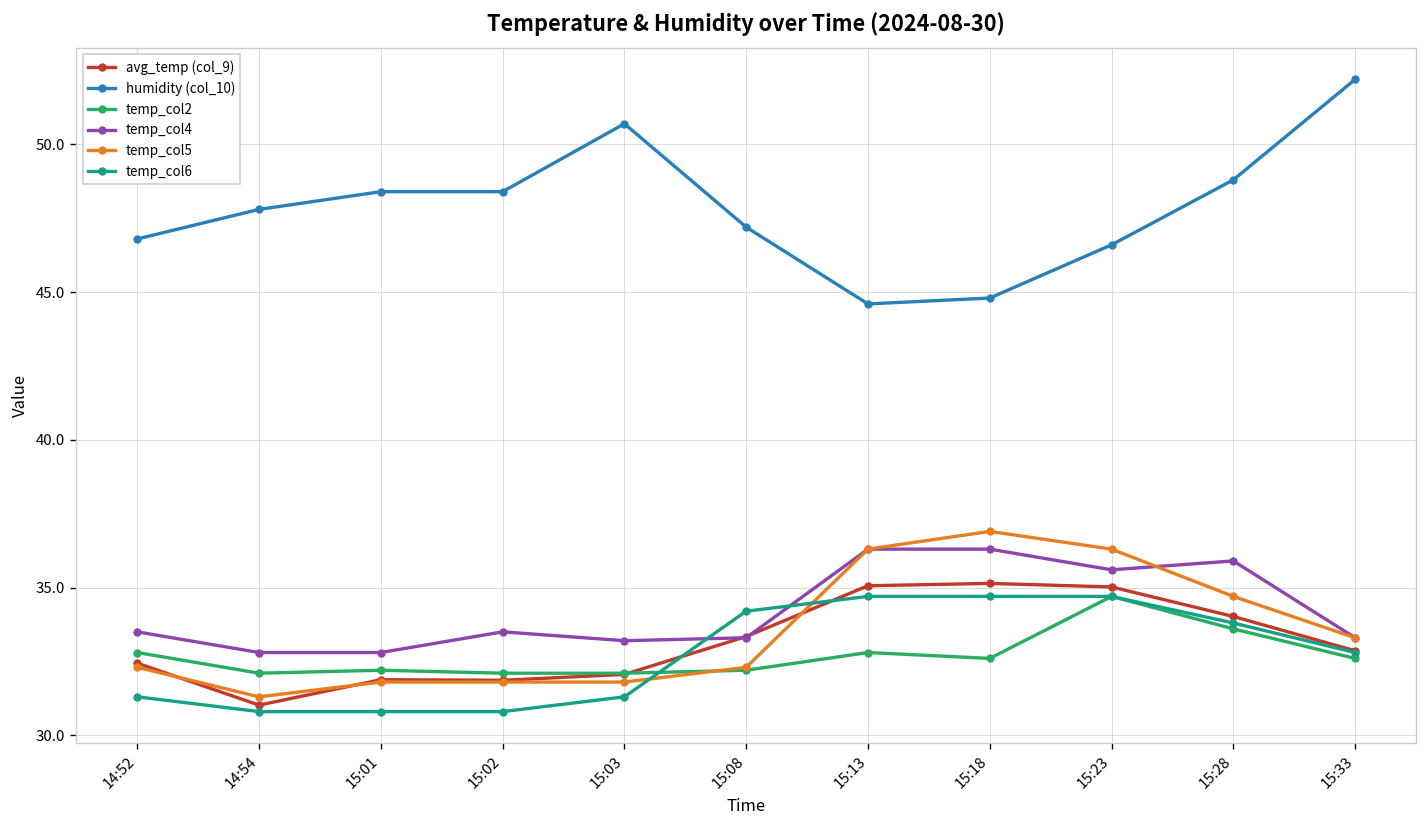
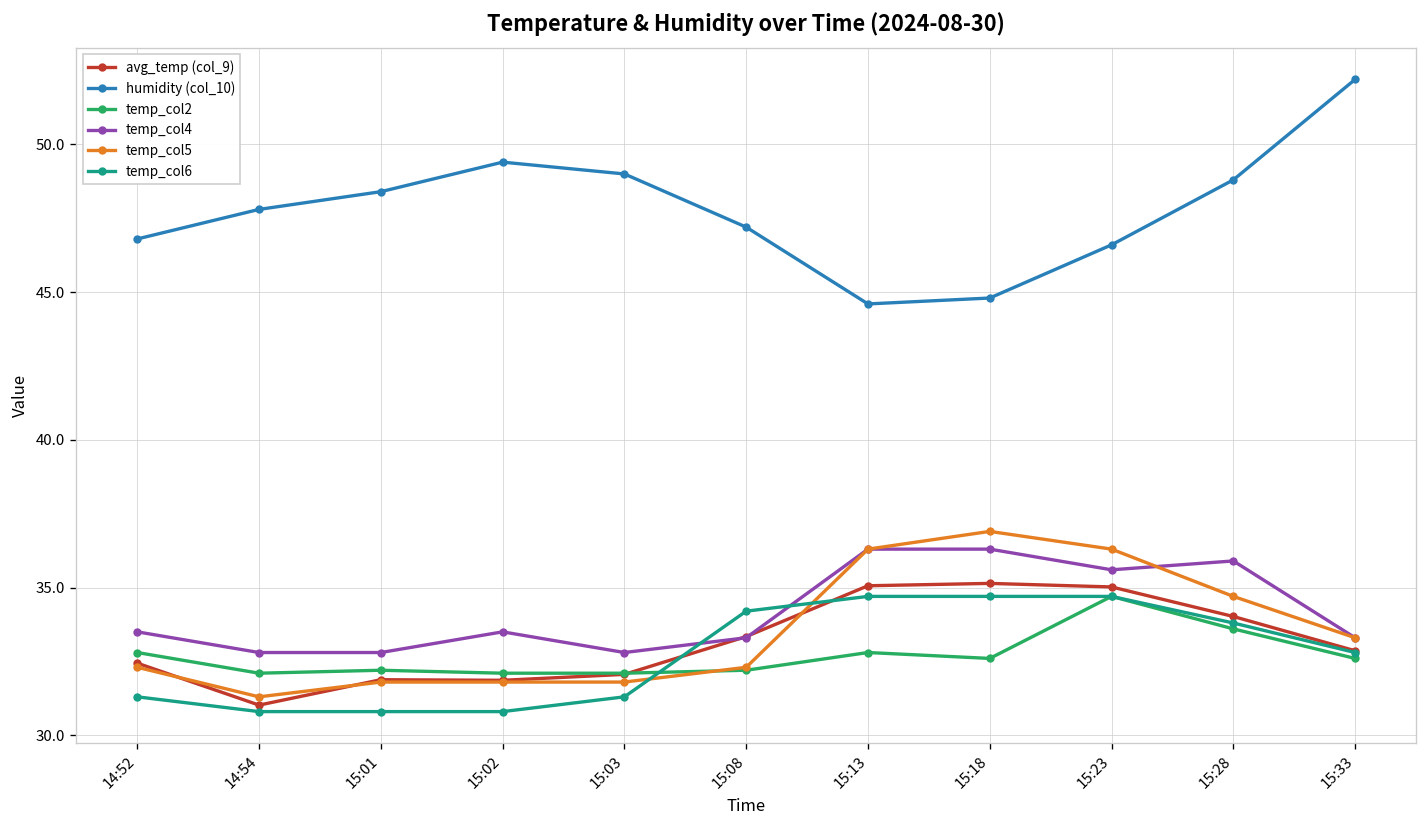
  {
    "avg_temp (col_9)": {
      "14:52": 32.4,
      "14:54": 31.0,
      "15:13": 35.1,
      "15:18": 35.1,
      "15:23": 35.0,
      "15:28": 34.0
    },
    "humidity (col_10)": {
      "14:52": 46.8,
      "14:54": 47.8,
      "15:01": 48.4,
-     "15:02": 48.4,
-     "15:03": 50.7,
+     "15:02": 49.4,
+     "15:03": 49.0,
      "15:08": 47.2,
      "15:13": 44.6,
      "15:18": 44.8,
      "15:23": 46.6,
      "15:28": 48.8,
      "15:33": 52.2
    },
    "temp_col4": {
      "14:52": 33.5,
      "14:54": 32.8,
      "15:01": 32.8,
      "15:02": 33.5,
-     "15:03": 33.2,
+     "15:03": 32.8,
      "15:18": 36.3,
      "15:23": 35.6,
      "15:28": 35.9
    },
    "temp_col5": {
      "14:52": 32.3,
      "14:54": 31.3,
      "15:03": 31.8,
      "15:18": 36.9,
      "15:23": 36.3,
      "15:28": 34.7
    }
  }
